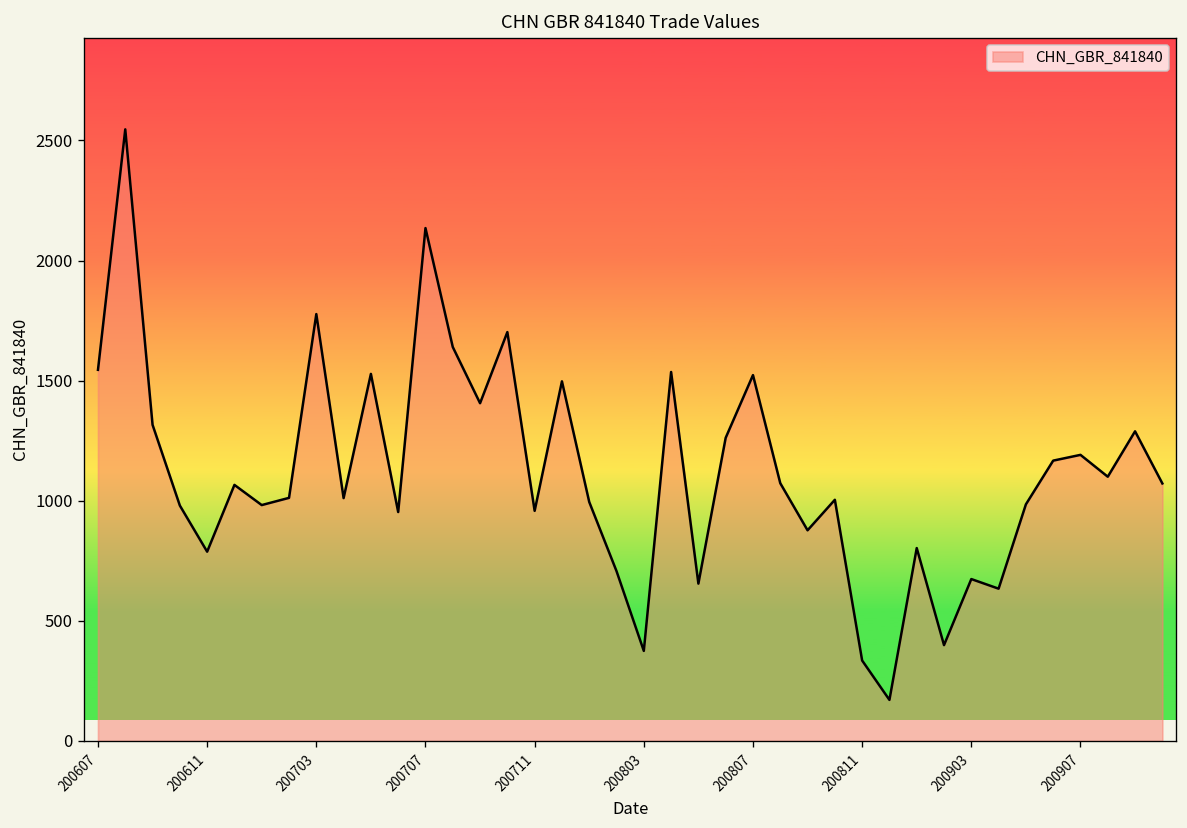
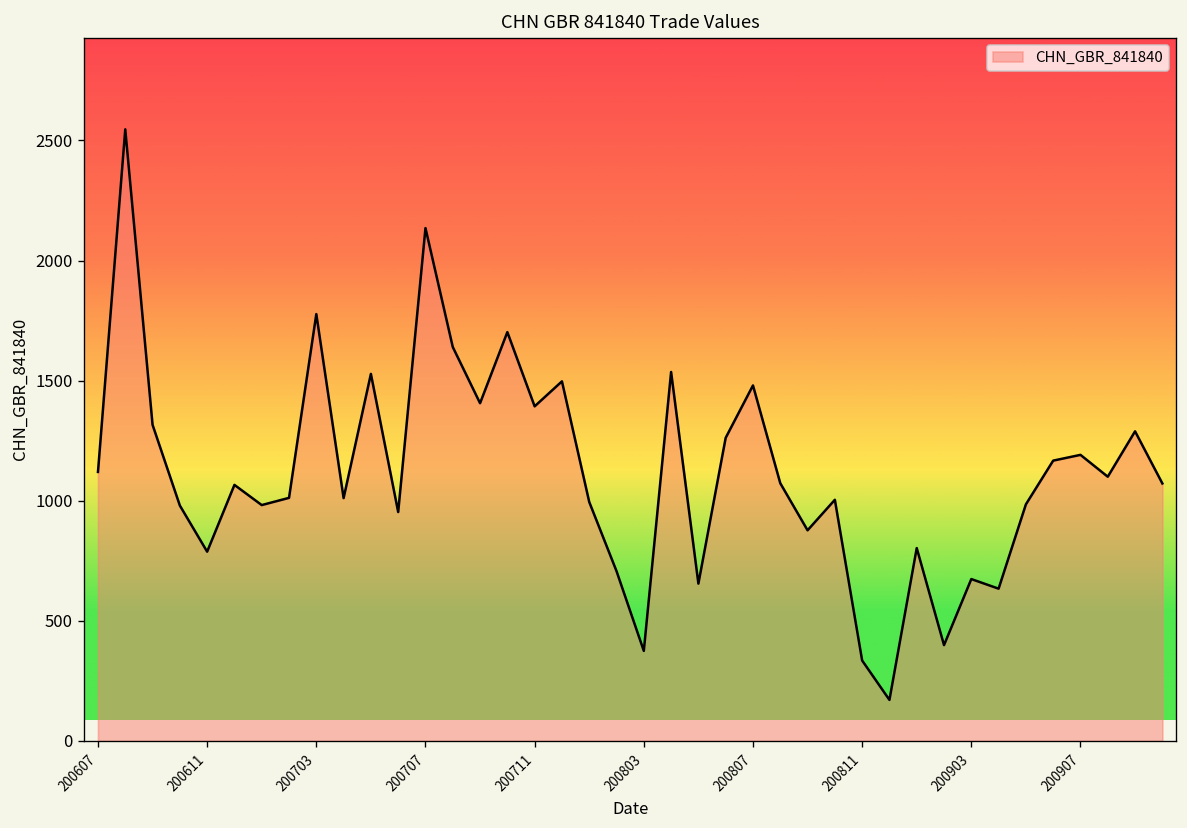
  {
-   "200607": 1550,
+   "200607": 1120,
    "200611": 790,
    "200703": 1780,
    "200707": 2140,
-   "200711": 960,
+   "200711": 1390,
    "200803": 380,
-   "200807": 1520,
+   "200807": 1480,
    "200811": 340,
    "200903": 670,
    "200907": 1190
  }
